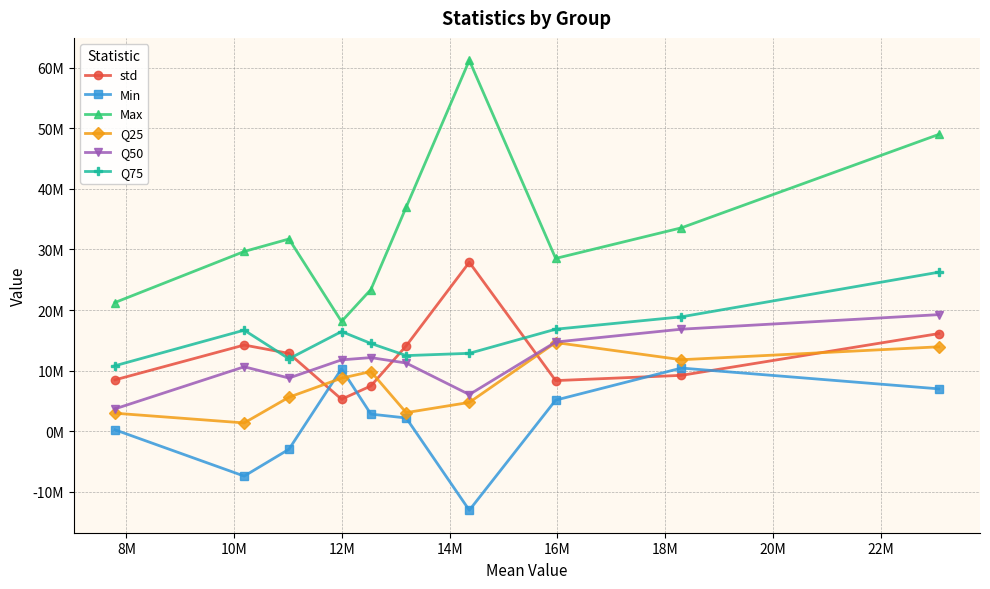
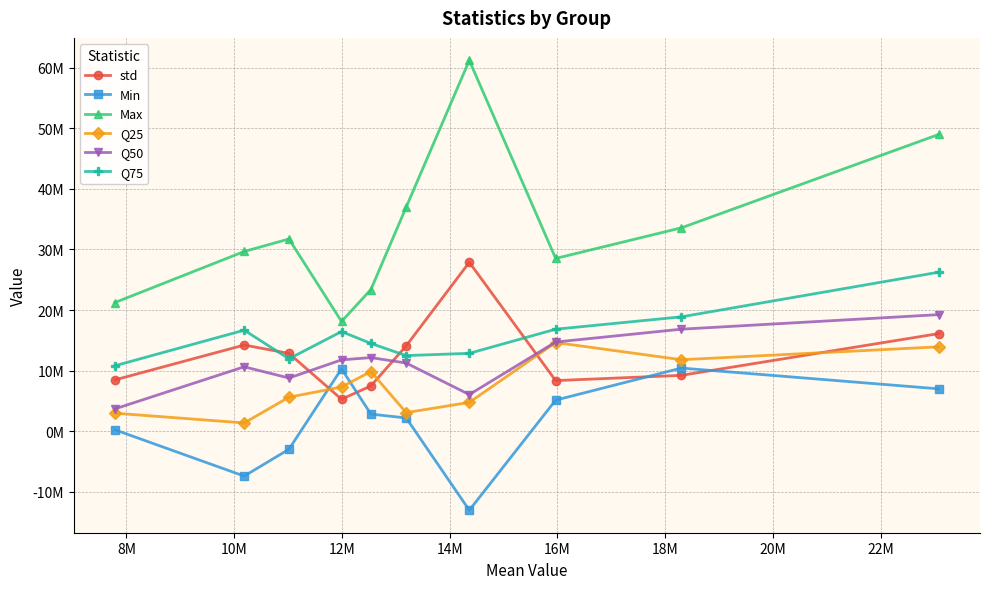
  {
    "std": {
      "12M": 5000000
    },
    "Min": {
      "12M": 10000000
    },
    "Q25": {
-     "12M": 9000000
+     "12M": 7000000
    },
    "Q50": {
      "12M": 12000000
    }
  }
